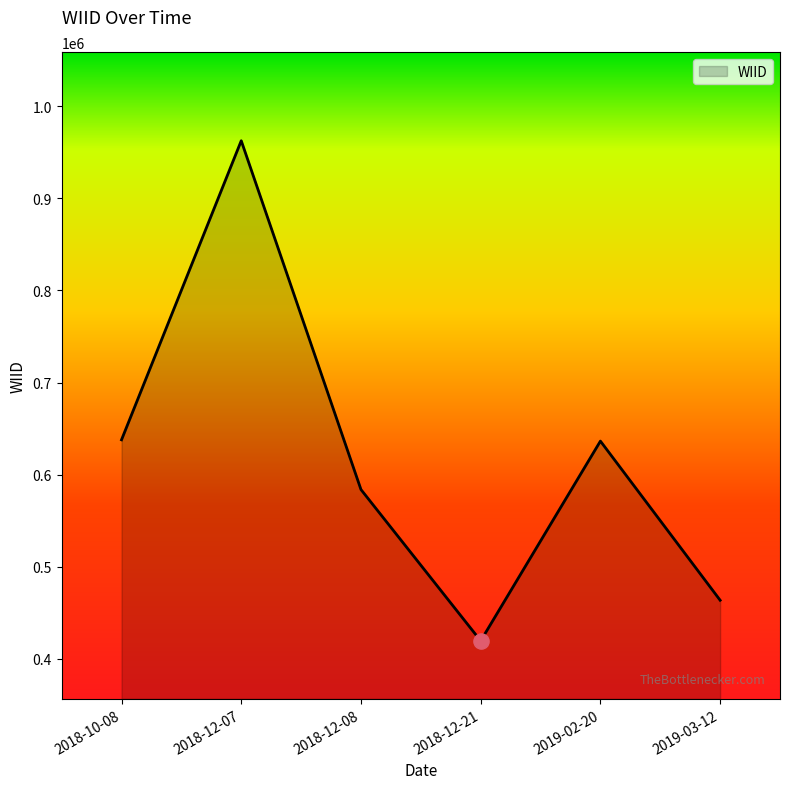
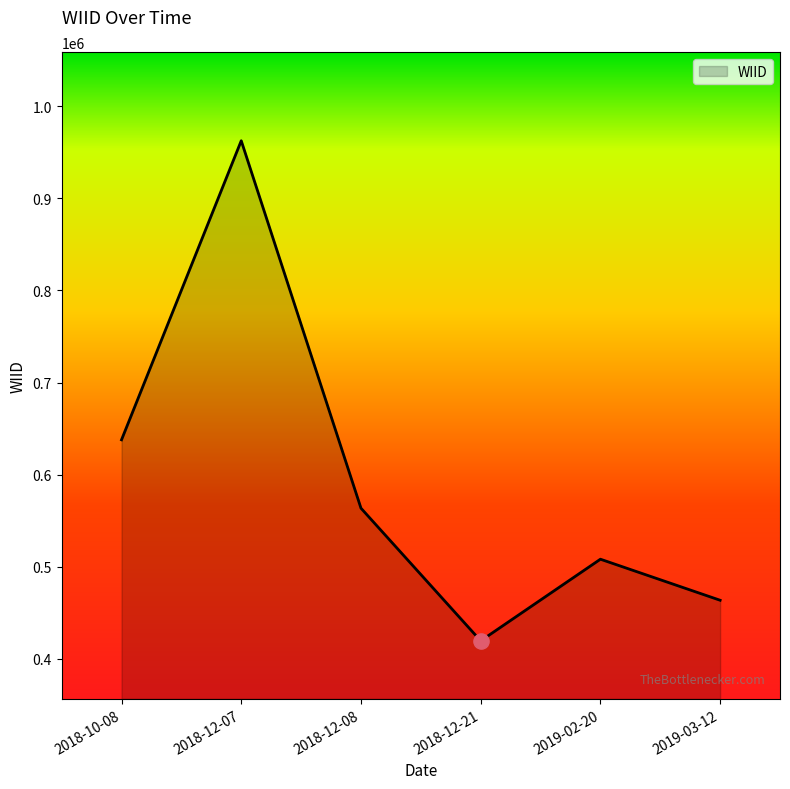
  {
    "WIID": {
      "2018-10-08": 640000,
      "2018-12-07": 960000,
-     "2018-12-08": 580000,
-     "2019-02-20": 640000,
+     "2018-12-08": 560000,
+     "2019-02-20": 510000,
      "2019-03-12": 460000
    }
  }
